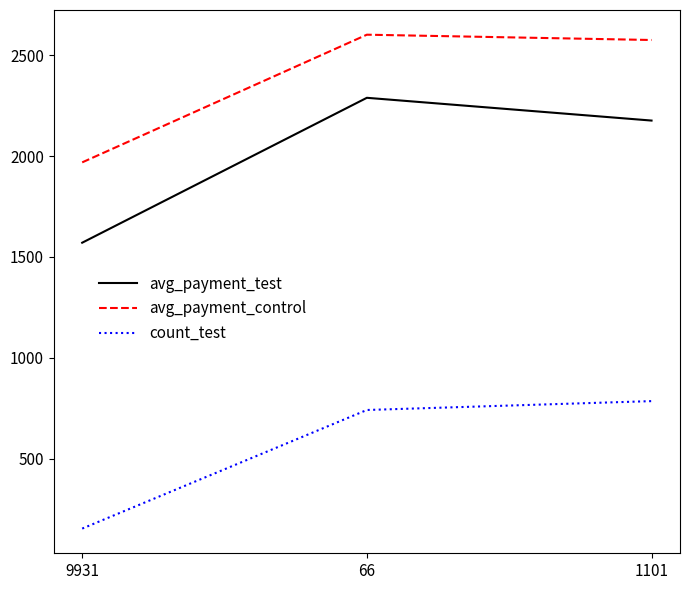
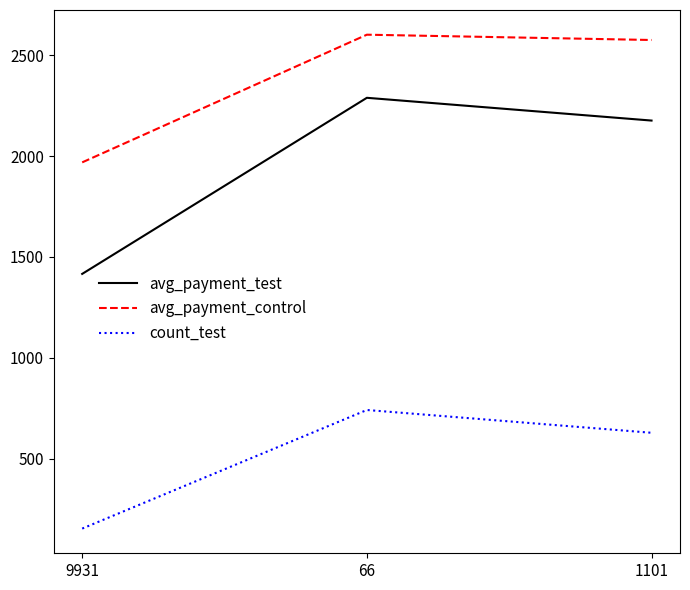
  {
    "avg_payment_test": {
-     "9931": 1570,
+     "9931": 1420,
      "66": 2290,
      "1101": 2180
    },
    "avg_payment_control": {
      "9931": 1970,
      "66": 2600,
      "1101": 2580
    },
    "count_test": {
      "9931": 150,
      "66": 740,
-     "1101": 790
+     "1101": 630
    }
  }
